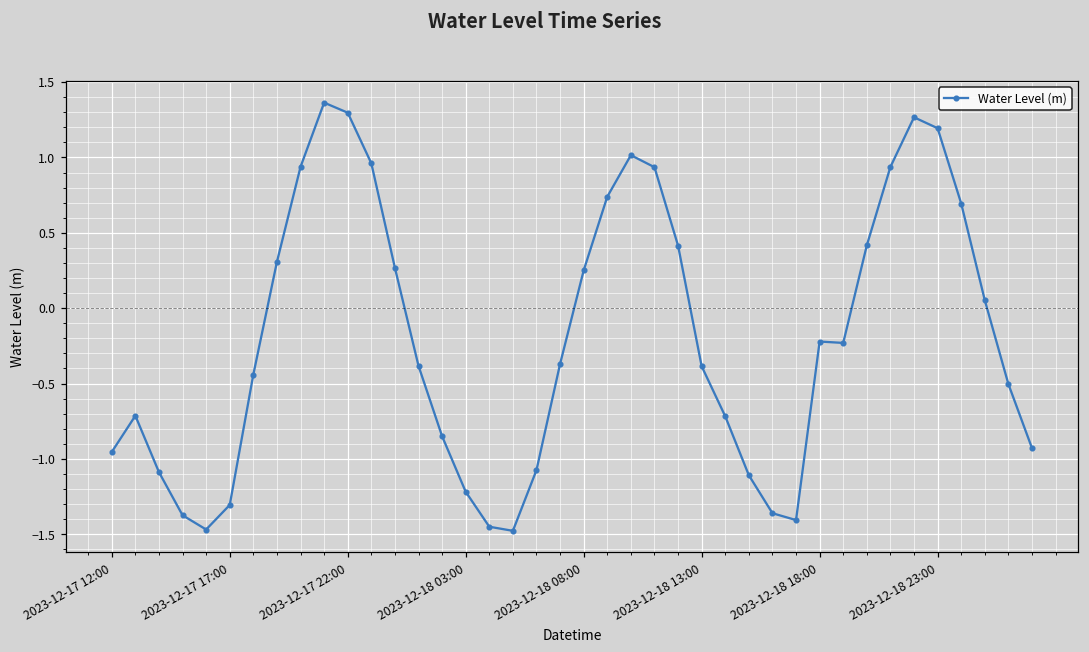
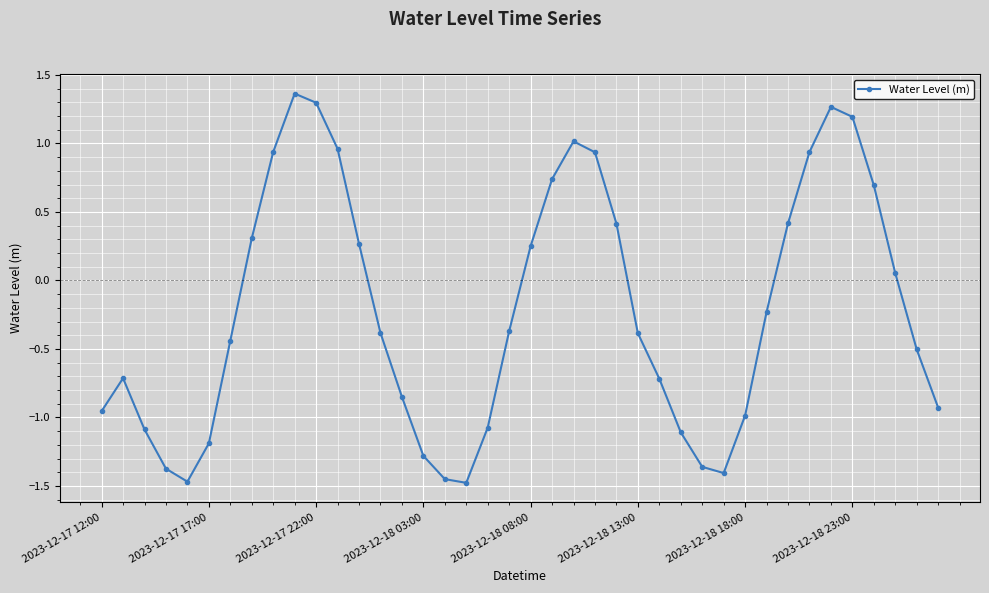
  {
    "2023-12-17 12:00": -0.95,
-   "2023-12-17 17:00": -1.31,
+   "2023-12-17 17:00": -1.19,
    "2023-12-17 22:00": 1.30,
-   "2023-12-18 03:00": -1.22,
+   "2023-12-18 03:00": -1.28,
    "2023-12-18 08:00": 0.25,
    "2023-12-18 13:00": -0.39,
-   "2023-12-18 18:00": -0.22,
+   "2023-12-18 18:00": -0.99,
    "2023-12-18 23:00": 1.19
  }
